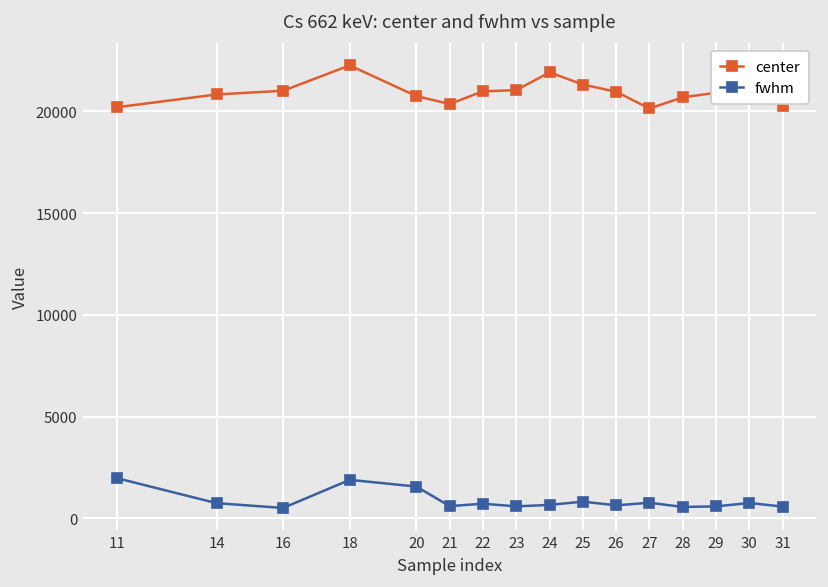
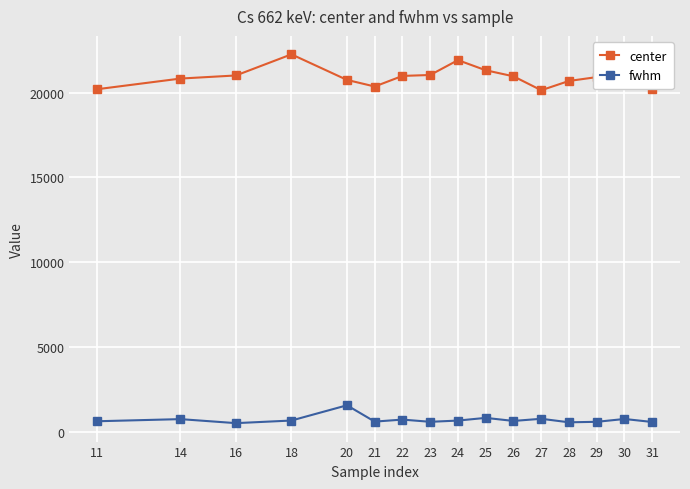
  {
    "center": {
      "11": 20200,
      "14": 20800,
      "16": 21000,
      "18": 22300,
      "20": 20800,
      "21": 20400,
      "22": 21000,
      "23": 21000,
      "24": 21900,
      "25": 21300,
      "26": 21000,
      "27": 20100,
      "28": 20700
    },
    "fwhm": {
-     "11": 2000,
+     "11": 600,
      "14": 700,
      "16": 500,
-     "18": 1900,
+     "18": 700,
      "20": 1600,
      "21": 600,
      "22": 700,
      "23": 600,
      "24": 700,
      "25": 800,
      "26": 600,
      "27": 800,
      "28": 600,
      "29": 600,
      "30": 800,
      "31": 600
    }
  }
